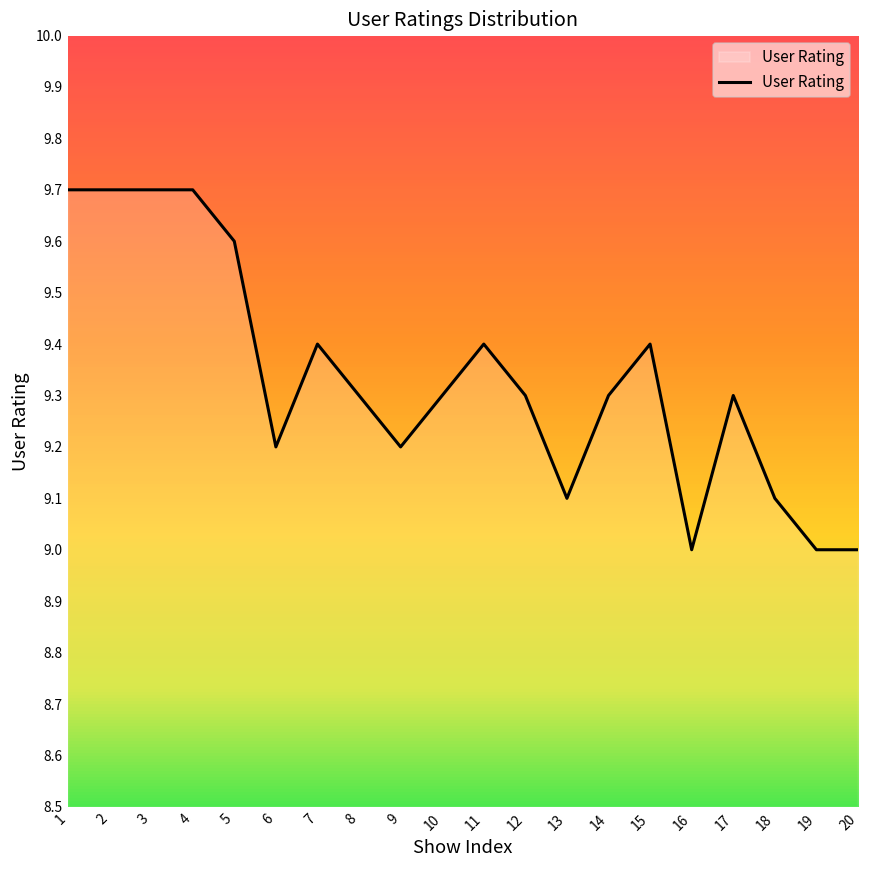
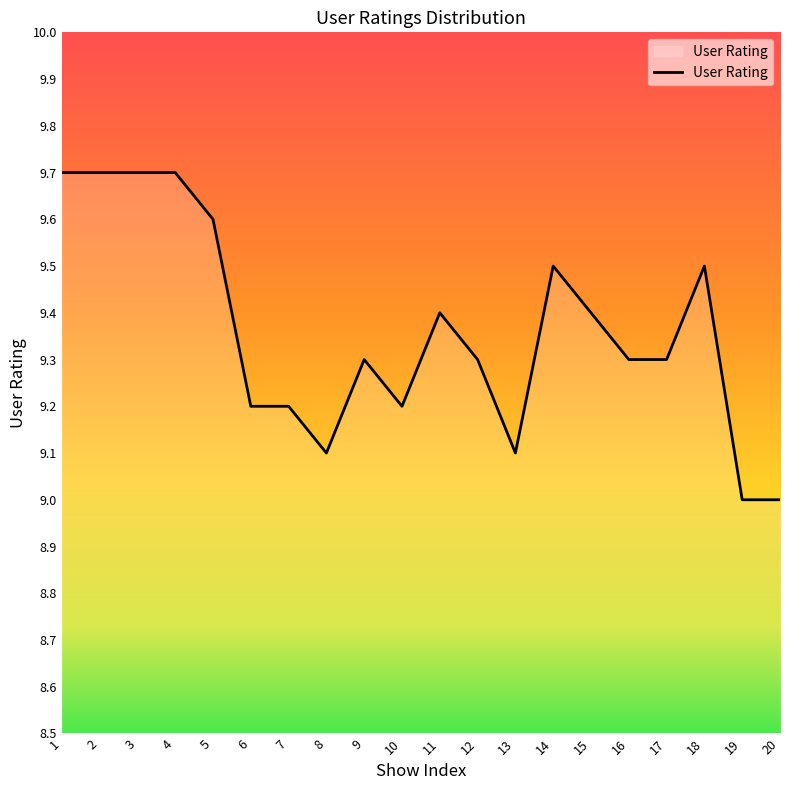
  {
    "1": 9.7,
    "2": 9.7,
    "3": 9.7,
    "4": 9.7,
    "5": 9.6,
    "6": 9.2,
-   "7": 9.4,
-   "8": 9.3,
-   "9": 9.2,
-   "10": 9.3,
+   "7": 9.2,
+   "8": 9.1,
+   "9": 9.3,
+   "10": 9.2,
    "11": 9.4,
    "12": 9.3,
    "13": 9.1,
-   "14": 9.3,
+   "14": 9.5,
    "15": 9.4,
-   "16": 9.0,
+   "16": 9.3,
    "17": 9.3,
-   "18": 9.1,
+   "18": 9.5,
    "19": 9.0,
    "20": 9.0
  }
